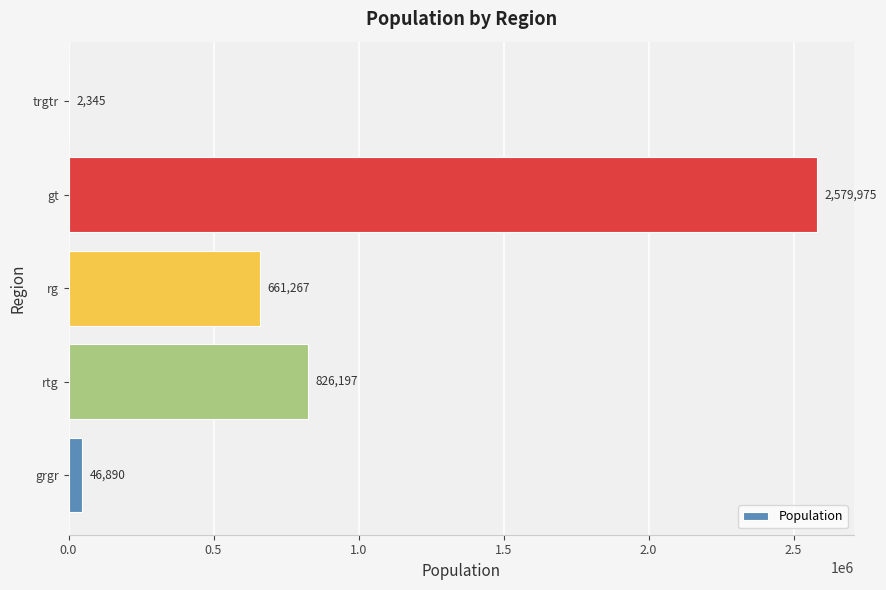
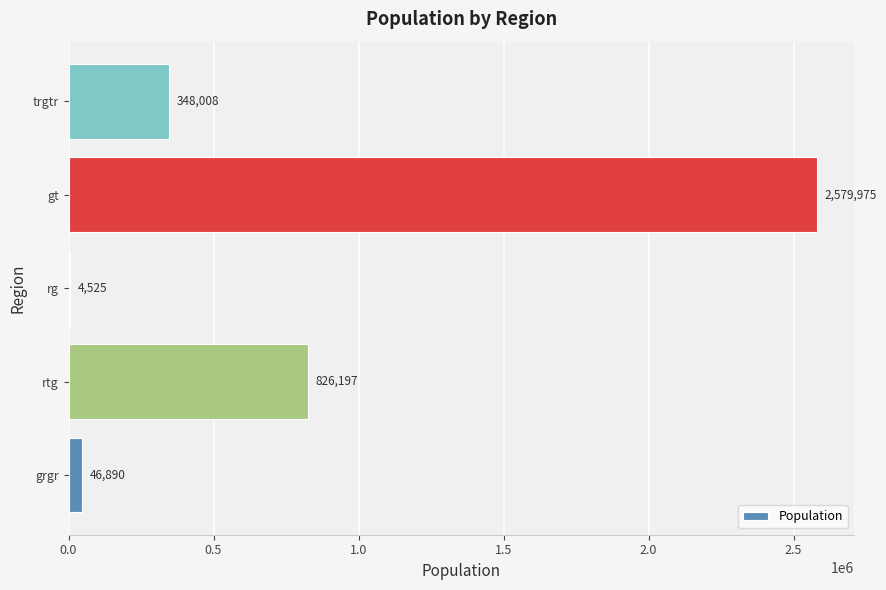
  {
-   "trgtr": "2,345",
+   "trgtr": "348,008",
    "gt": "2,579,975",
-   "rg": "661,267",
+   "rg": "4,525",
    "rtg": "826,197",
    "grgr": "46,890"
  }
